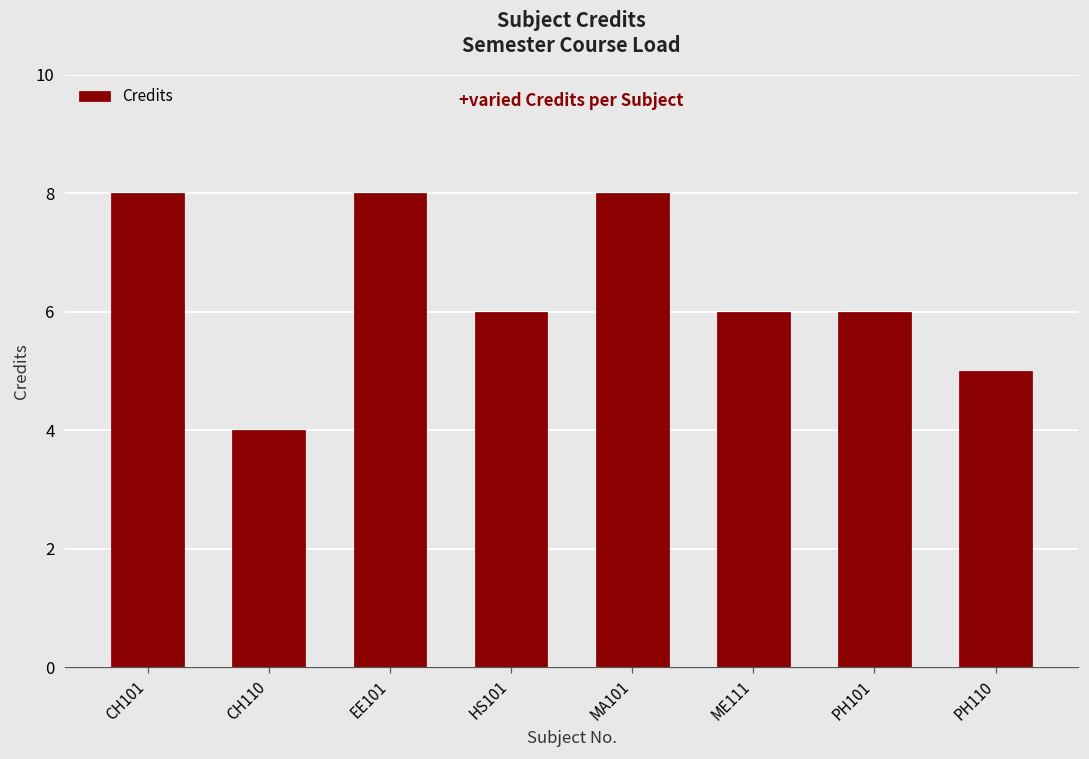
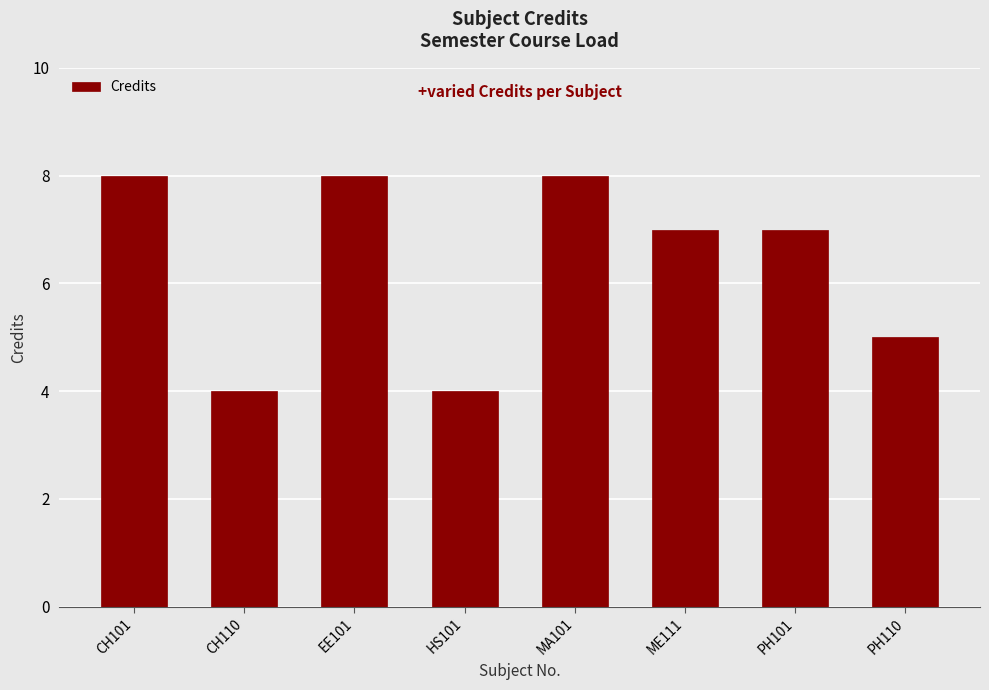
  {
    "CH101": 8,
    "CH110": 4,
    "EE101": 8,
-   "HS101": 6,
+   "HS101": 4,
    "MA101": 8,
-   "ME111": 6,
-   "PH101": 6,
+   "ME111": 7,
+   "PH101": 7,
    "PH110": 5
  }
